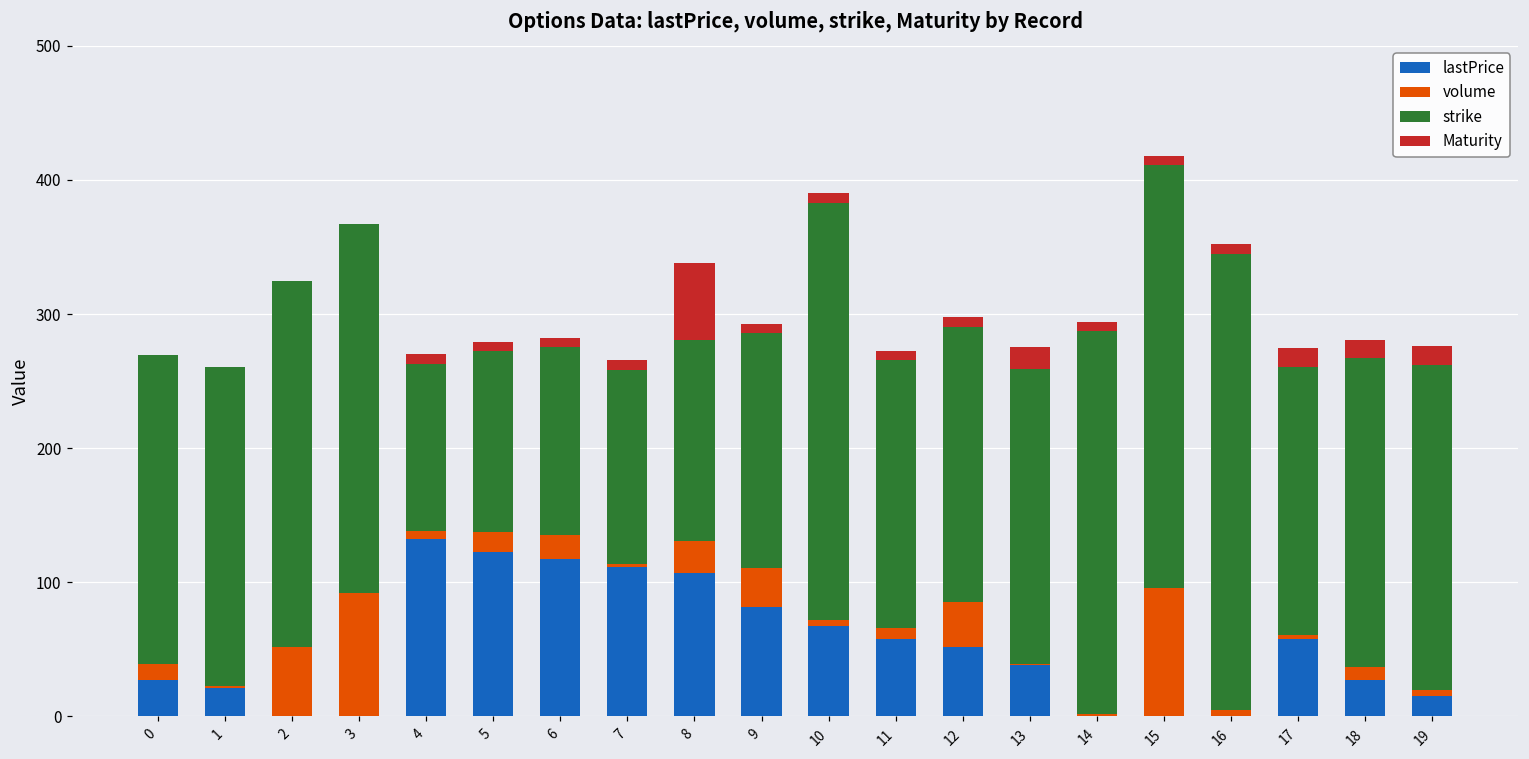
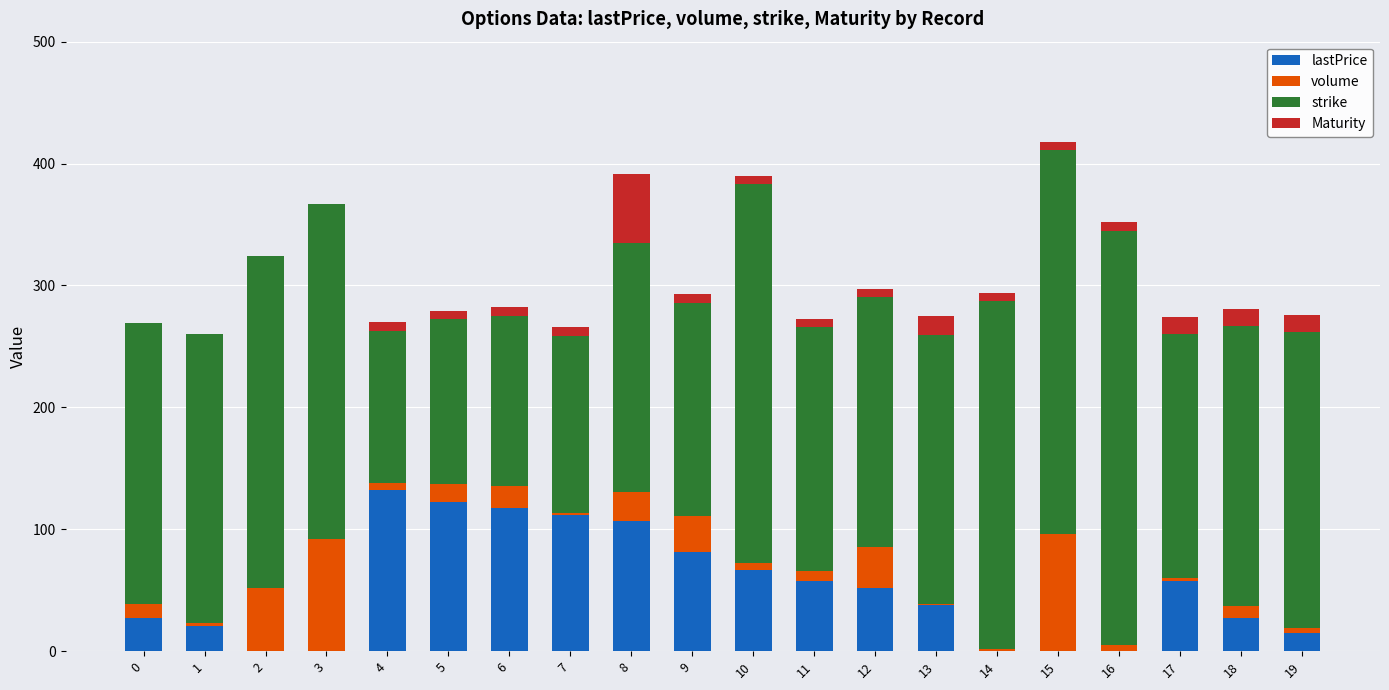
  {
    "lastPrice": {
      "0": 27,
      "1": 21,
      "4": 132,
      "5": 122,
      "6": 117,
      "7": 112,
      "8": 107,
      "9": 82,
      "10": 67,
      "11": 58,
      "12": 52,
      "13": 38,
      "17": 57,
      "18": 27,
      "19": 15
    },
    "volume": {
      "0": 12,
      "2": 52,
      "3": 92,
      "4": 6,
      "5": 15,
      "6": 18,
      "8": 24,
      "9": 29,
      "10": 5,
      "11": 8,
      "12": 34,
      "15": 96,
      "16": 5,
      "17": 3,
      "18": 10,
      "19": 4
    },
    "strike": {
      "0": 230,
      "1": 238,
      "2": 273,
      "3": 275,
      "4": 125,
      "5": 135,
      "6": 140,
      "7": 145,
-     "8": 150,
+     "8": 204,
      "9": 175,
      "10": 311,
      "11": 200,
      "12": 205,
      "13": 220,
      "14": 285,
      "15": 315,
      "16": 340,
      "17": 200,
      "18": 230,
      "19": 243
    },
    "Maturity": {
      "0": 0,
      "1": 0,
      "2": 0,
      "3": 0,
      "4": 7,
      "5": 7,
      "6": 7,
      "7": 7,
      "8": 57,
      "9": 7,
      "10": 7,
      "11": 7,
      "12": 7,
      "13": 16,
      "14": 7,
      "15": 7,
      "16": 7,
      "17": 14,
      "18": 14,
      "19": 14
    }
  }
